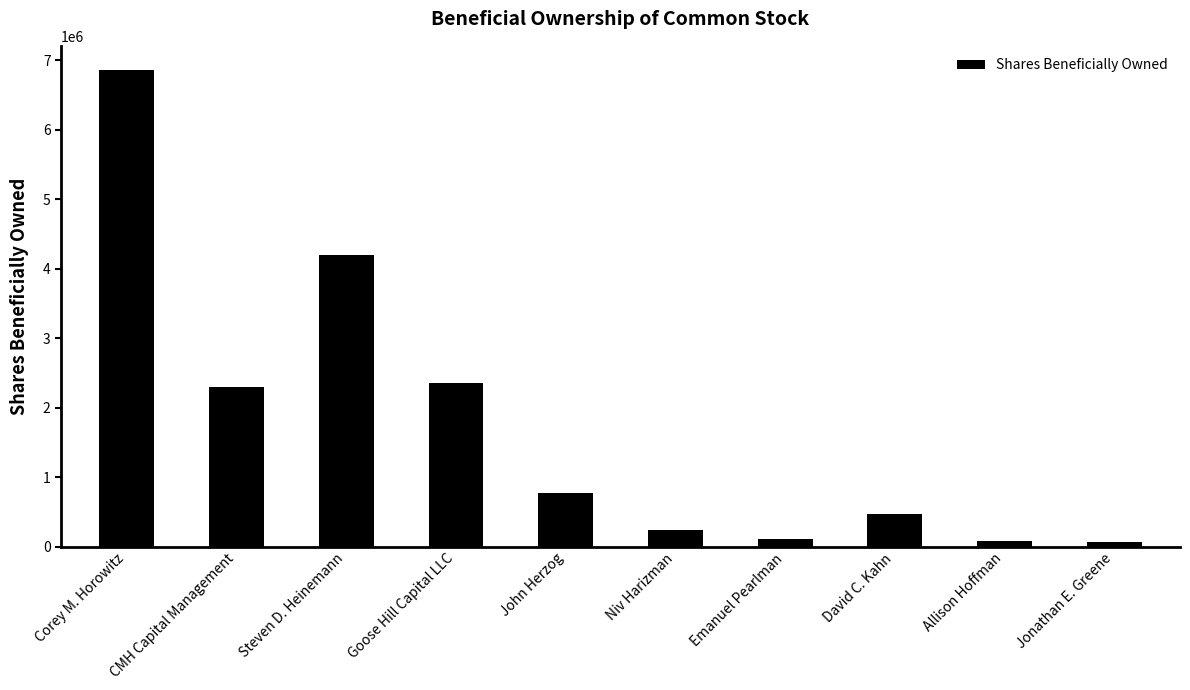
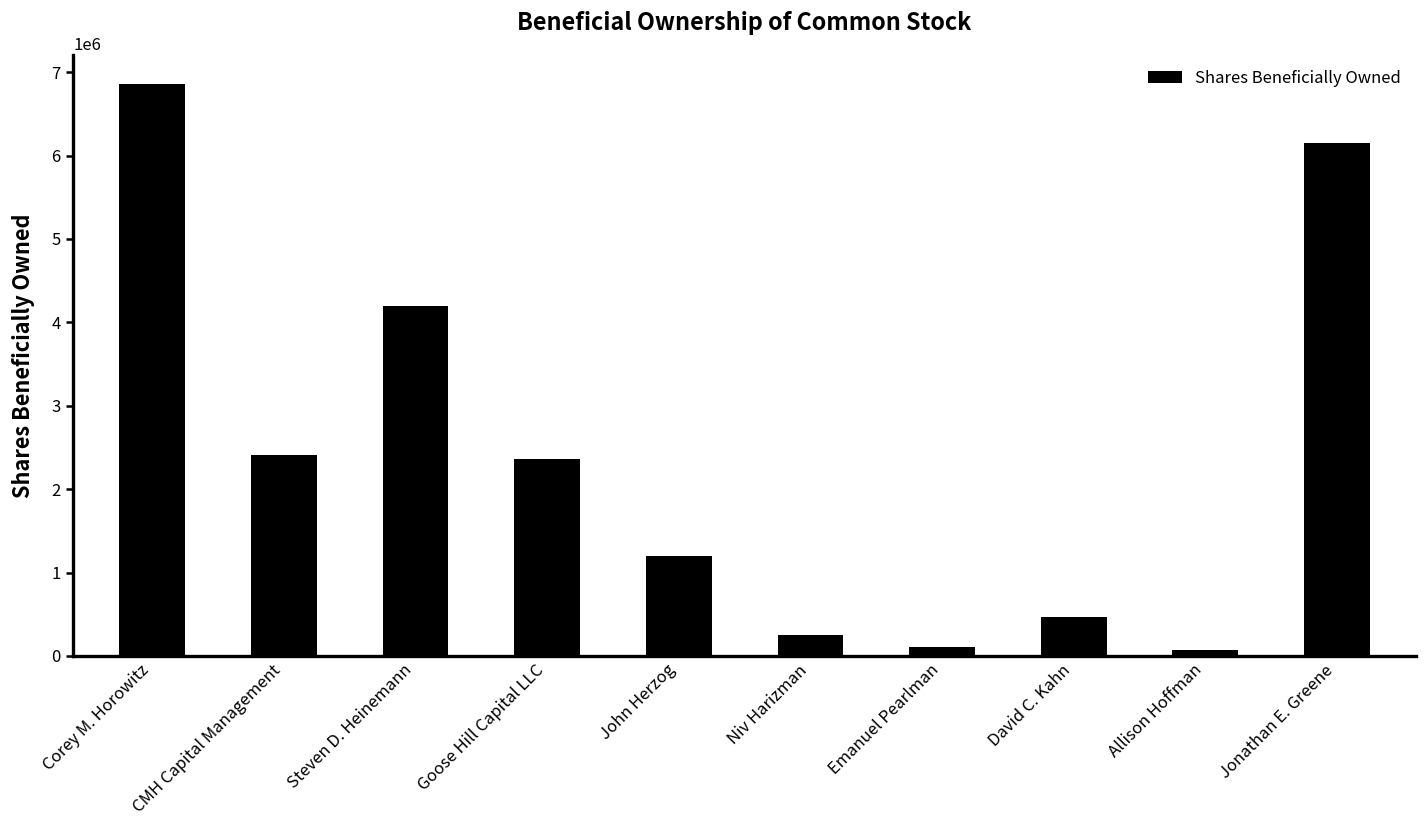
  {
    "Corey M. Horowitz": 6900000,
-   "CMH Capital Management": 2300000,
+   "CMH Capital Management": 2400000,
    "Steven D. Heinemann": 4200000,
    "Goose Hill Capital LLC": 2400000,
-   "John Herzog": 800000,
+   "John Herzog": 1200000,
    "Niv Harizman": 200000,
    "Emanuel Pearlman": 100000,
    "David C. Kahn": 500000,
    "Allison Hoffman": 100000,
-   "Jonathan E. Greene": 100000
+   "Jonathan E. Greene": 6200000
  }
